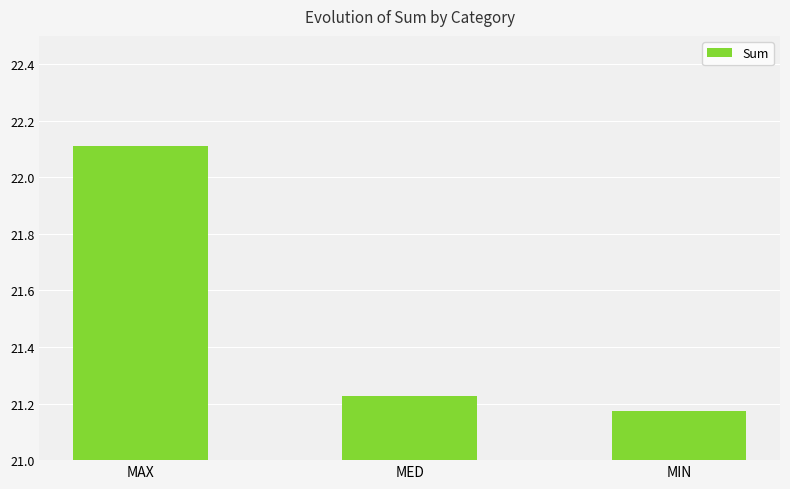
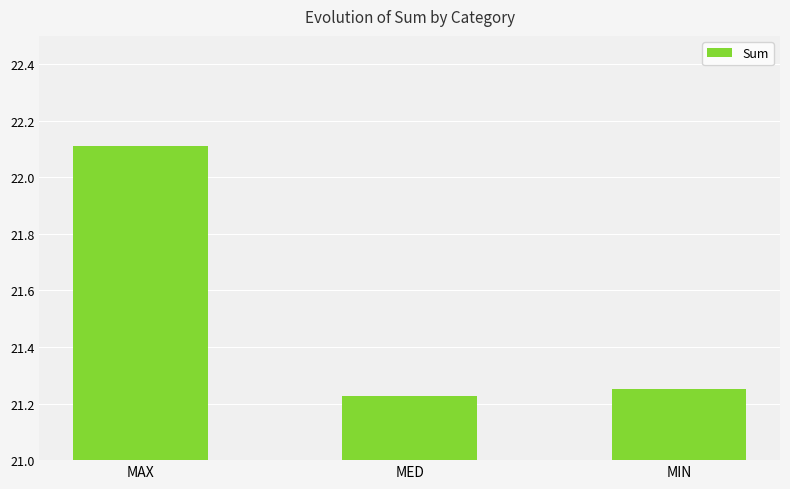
  {
    "MAX": 22.11,
    "MED": 21.23,
-   "MIN": 21.17
+   "MIN": 21.25
  }
